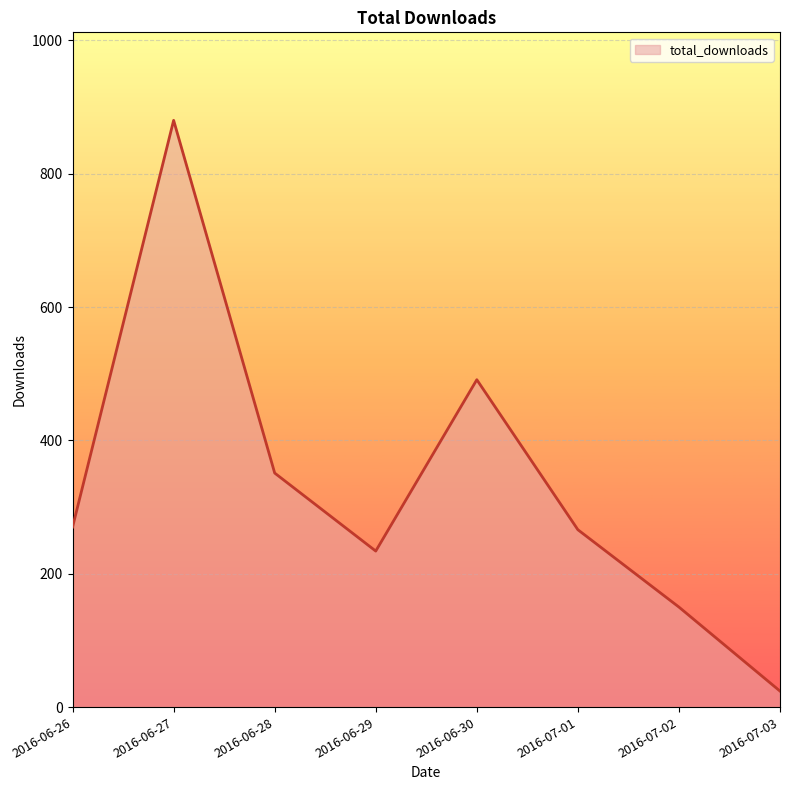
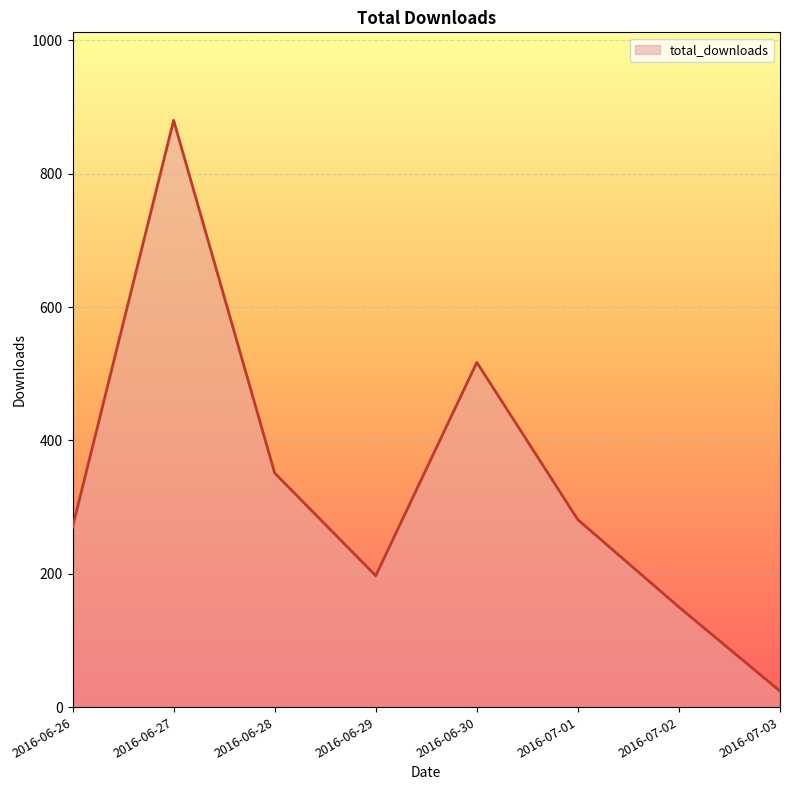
  {
    "2016-06-26": 270,
    "2016-06-27": 880,
    "2016-06-28": 350,
-   "2016-06-29": 230,
-   "2016-06-30": 490,
-   "2016-07-01": 270,
+   "2016-06-29": 200,
+   "2016-06-30": 520,
+   "2016-07-01": 280,
    "2016-07-02": 150,
    "2016-07-03": 20
  }
